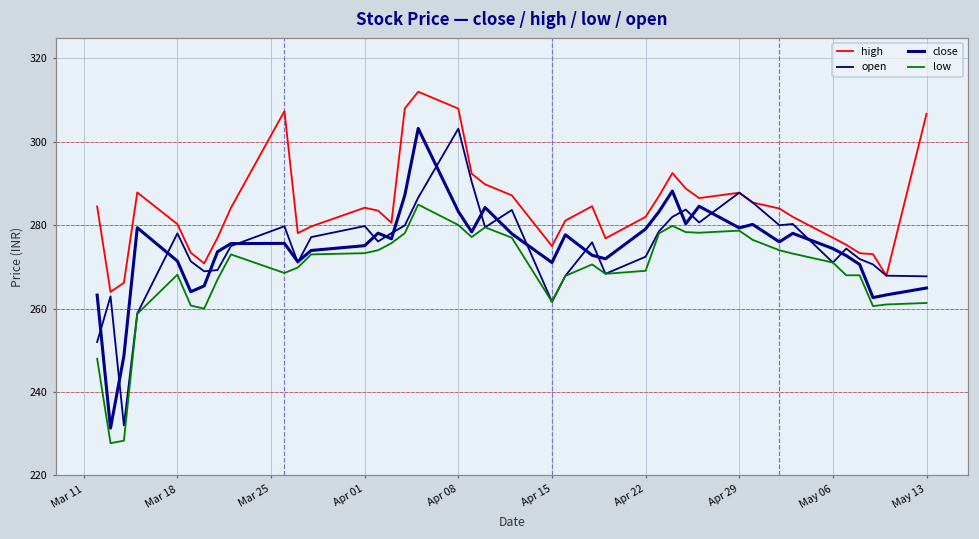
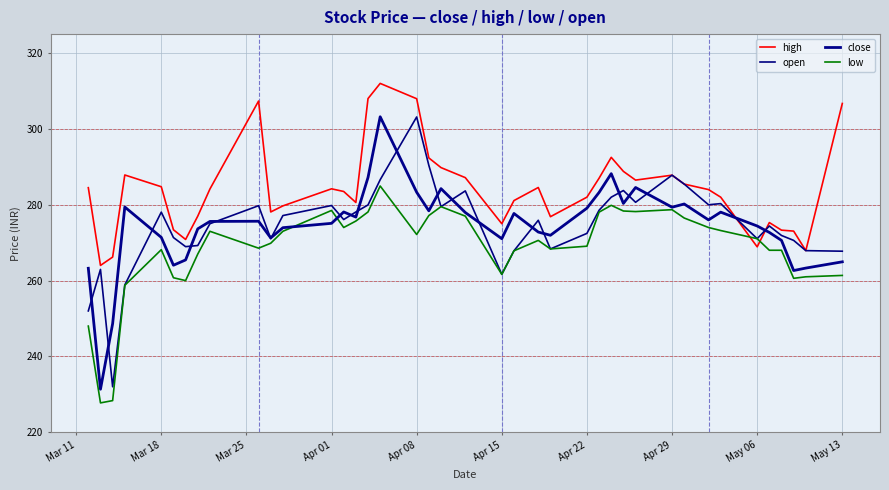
  {
    "high": {
-     "Mar 18": 280,
+     "Mar 18": 285,
      "Apr 01": 284,
      "Apr 08": 308,
      "Apr 15": 275,
      "Apr 22": 282,
-     "May 06": 277,
+     "May 06": 269,
      "May 13": 307
    },
    "low": {
      "Mar 18": 268,
-     "Apr 01": 273,
-     "Apr 08": 280,
+     "Apr 01": 279,
+     "Apr 08": 272,
      "Apr 22": 269,
      "May 13": 261
    }
  }
